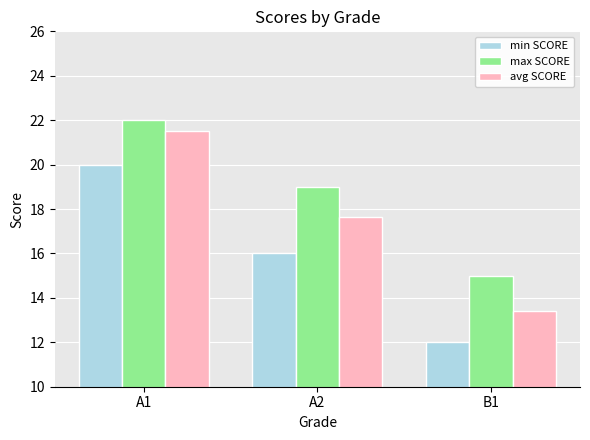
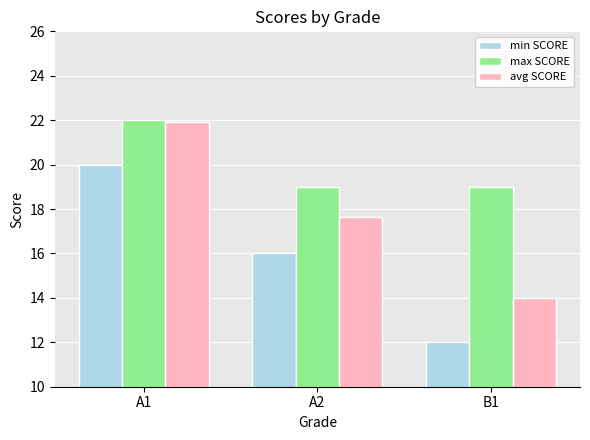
  {
    "min SCORE": {
      "A1": 20.0,
      "A2": 16.0,
      "B1": 12.0
    },
    "max SCORE": {
      "A1": 22,
      "A2": 19,
-     "B1": 15
+     "B1": 19
    },
    "avg SCORE": {
-     "A1": 21.5,
+     "A1": 21.9,
      "A2": 17.6,
-     "B1": 13.4
+     "B1": 14.0
    }
  }
